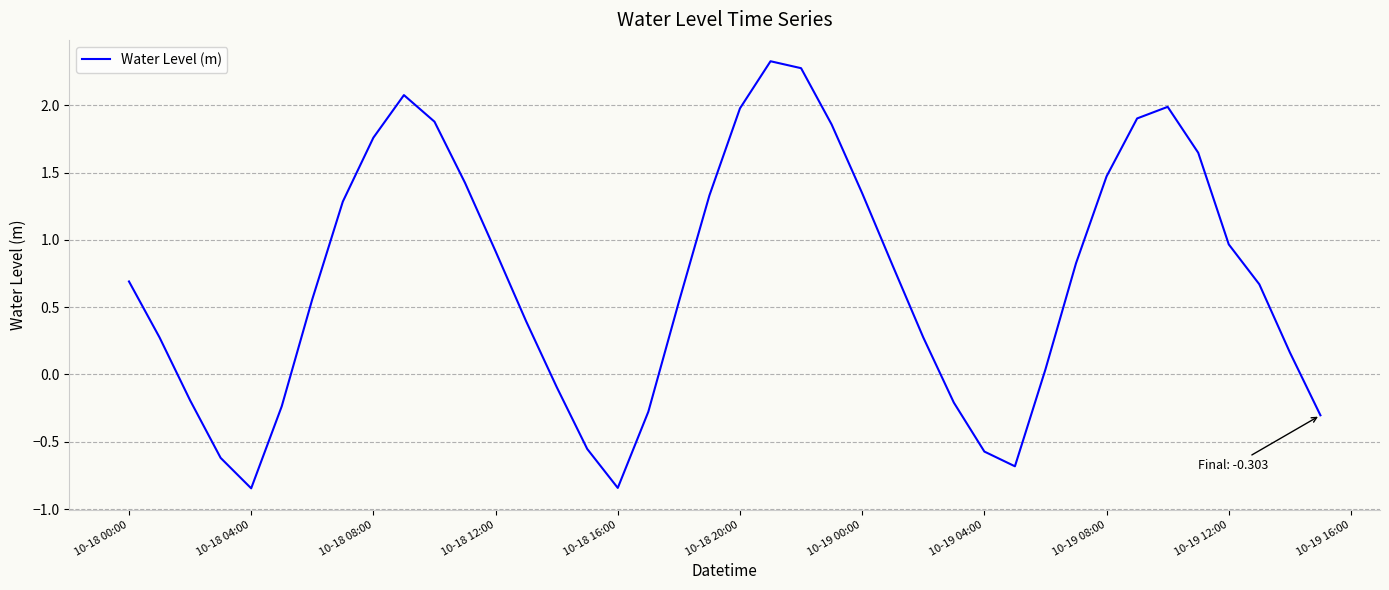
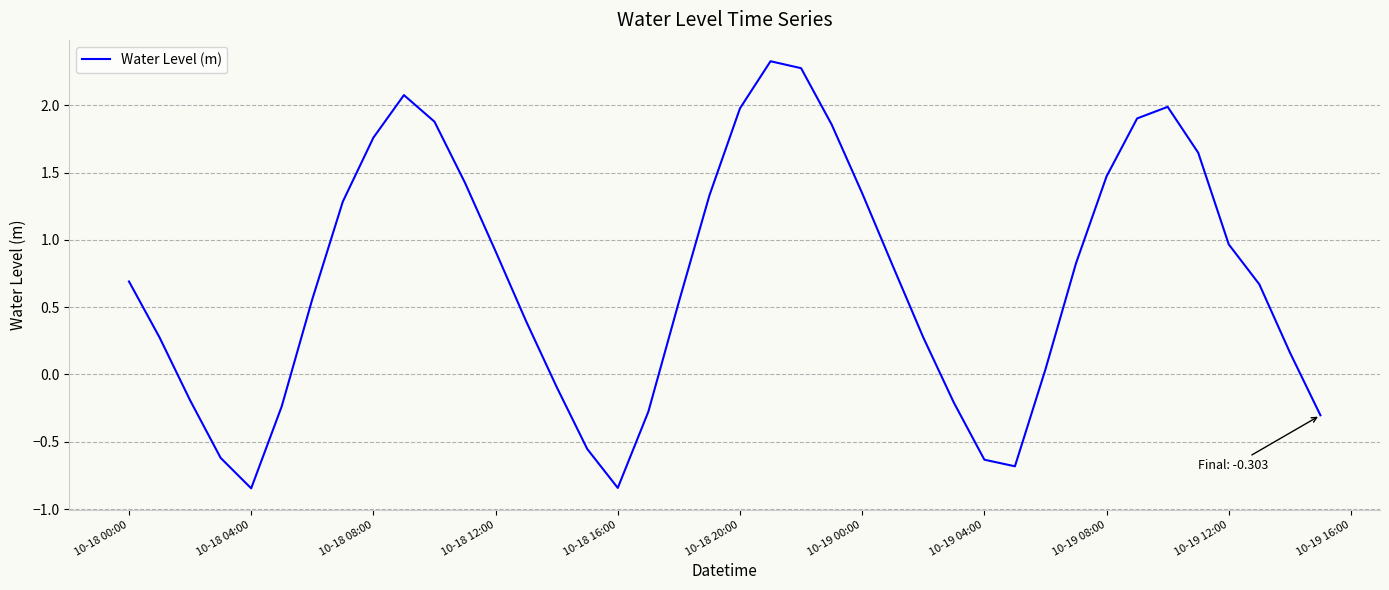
  {
    "10-18 00:00": 0.69,
    "10-18 04:00": -0.85,
    "10-18 08:00": 1.76,
    "10-18 12:00": 0.92,
    "10-18 16:00": -0.84,
    "10-18 20:00": 1.98,
    "10-19 00:00": 1.35,
-   "10-19 04:00": -0.57,
+   "10-19 04:00": -0.63,
    "10-19 08:00": 1.47,
    "10-19 12:00": 0.97
  }
